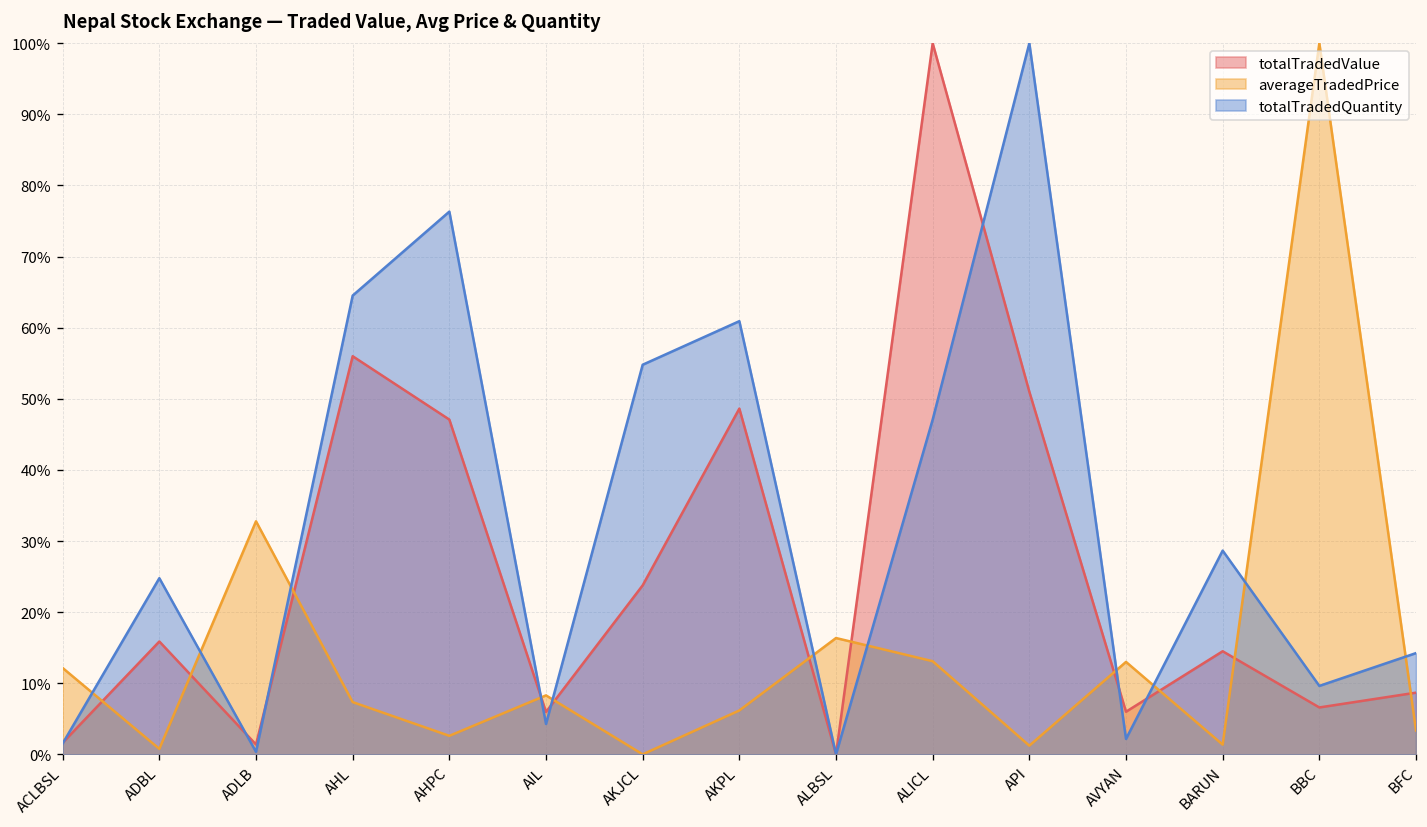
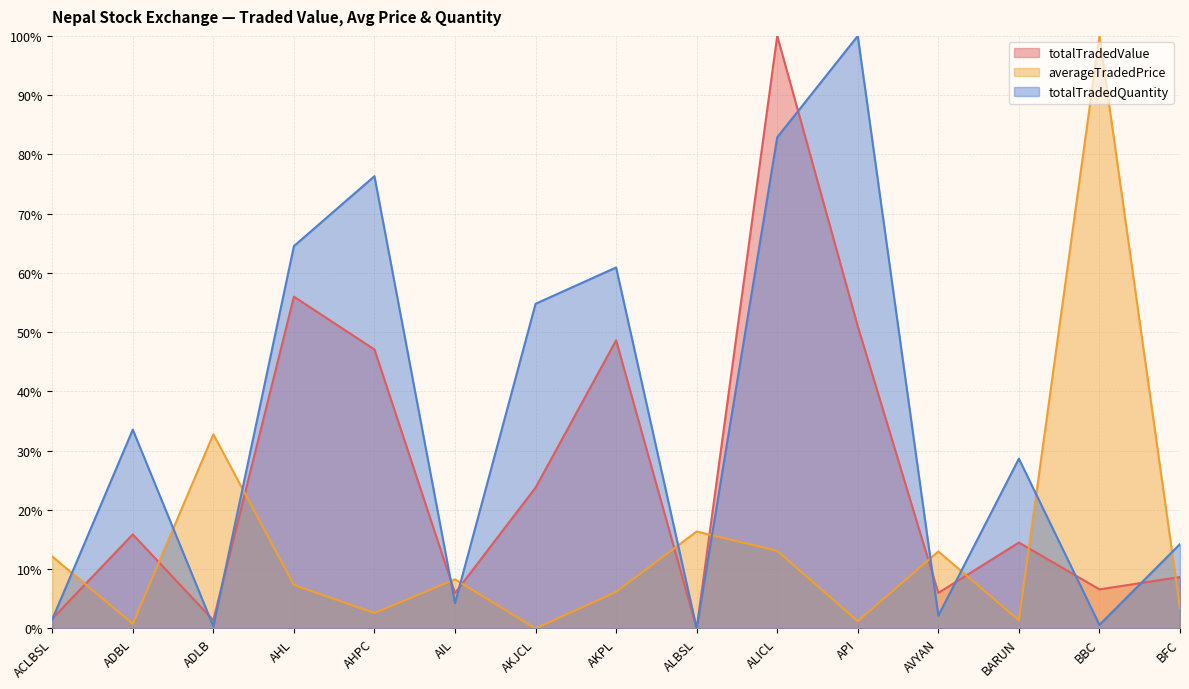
  {
    "totalTradedQuantity": {
-     "ADBL": "25%",
+     "ADBL": "34%",
      "ADLB": "0%",
      "AHL": "65%",
      "AHPC": "76%",
      "AIL": "4%",
      "AKJCL": "55%",
      "AKPL": "61%",
-     "ALICL": "47%",
+     "ALICL": "83%",
      "API": "100%",
      "AVYAN": "2%",
      "BARUN": "29%",
-     "BBC": "10%",
+     "BBC": "1%",
      "BFC": "14%"
    }
  }
